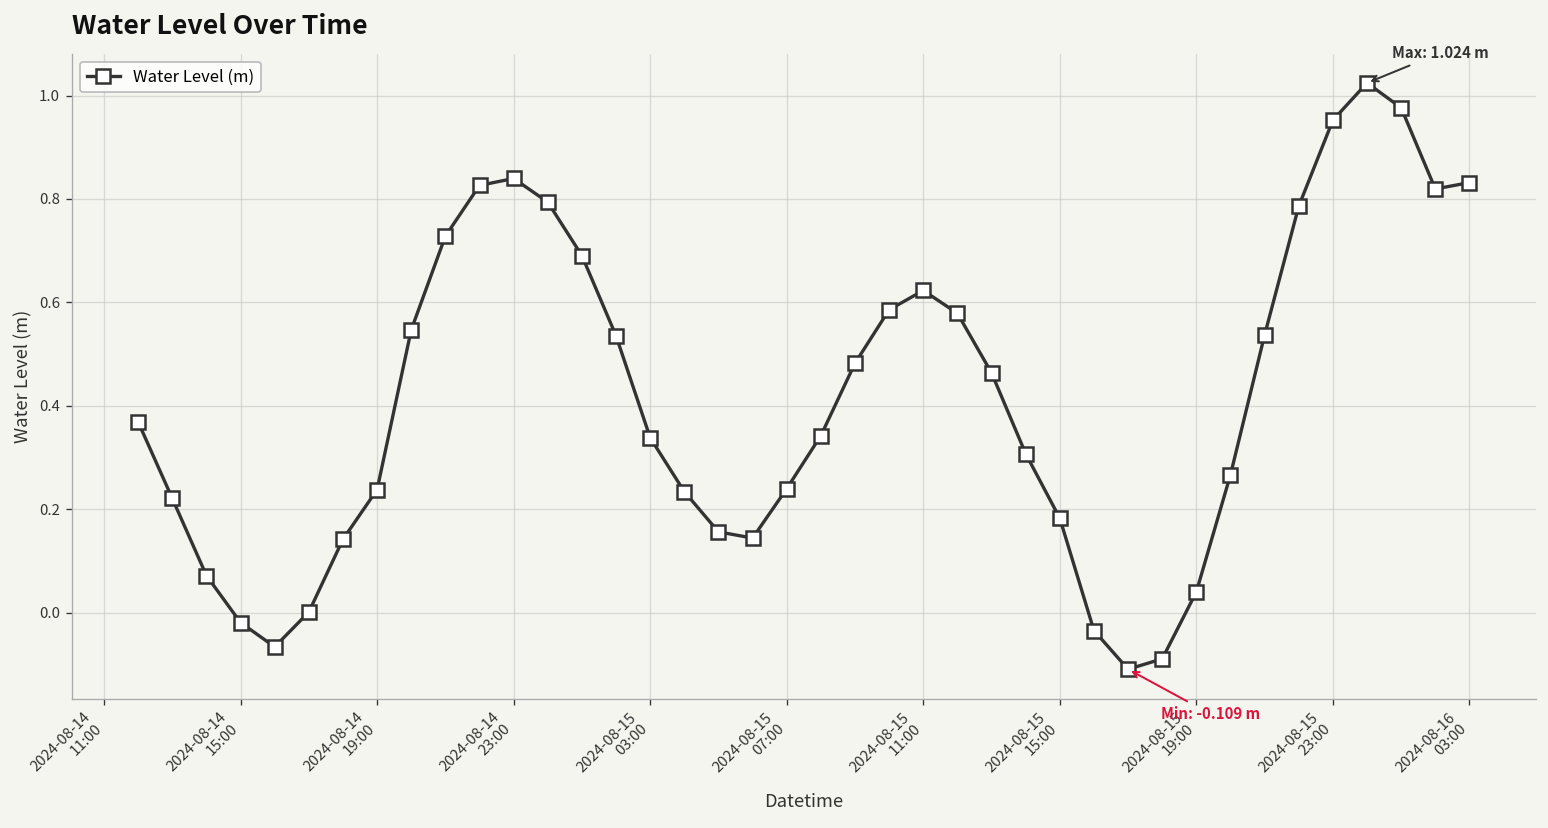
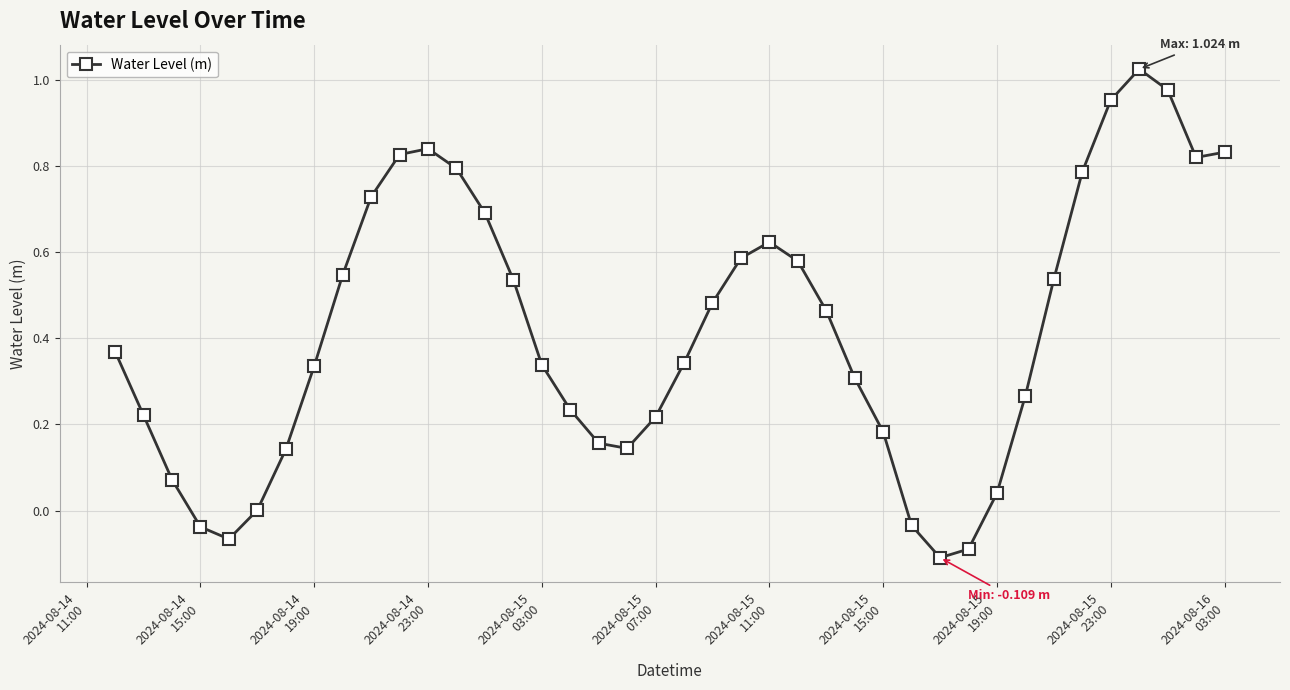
  {
-   "2024-08-14 15:00": -0.02,
-   "2024-08-14 19:00": 0.24,
+   "2024-08-14 15:00": -0.04,
+   "2024-08-14 19:00": 0.34,
    "2024-08-14 23:00": 0.84,
    "2024-08-15 03:00": 0.34,
-   "2024-08-15 07:00": 0.24,
+   "2024-08-15 07:00": 0.22,
    "2024-08-15 11:00": 0.62,
    "2024-08-15 15:00": 0.18,
    "2024-08-15 19:00": 0.04,
    "2024-08-15 23:00": 0.95,
    "2024-08-16 03:00": 0.83
  }
